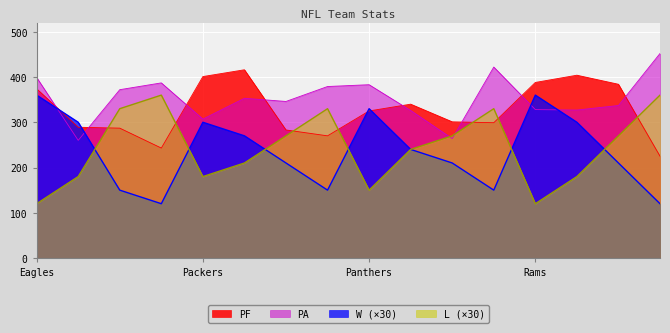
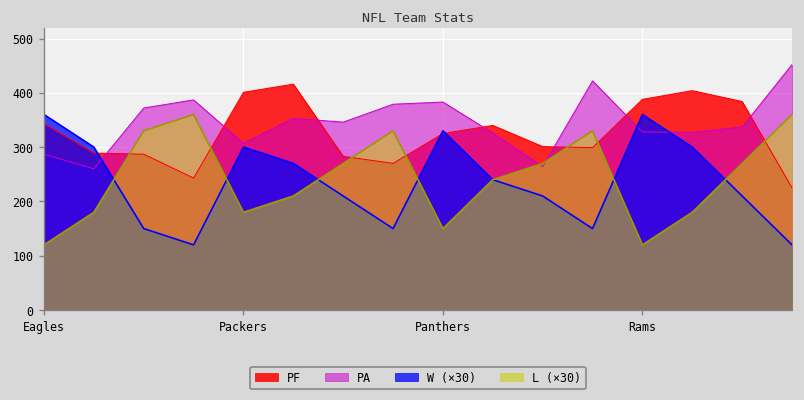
  {
    "PF": {
-     "Eagles": 370,
+     "Eagles": 340,
      "Packers": 400,
      "Rams": 390
    },
    "PA": {
-     "Eagles": 400,
+     "Eagles": 290,
      "Packers": 310,
      "Panthers": 380,
      "Rams": 330
    },
    "W (×30)": {
      "Eagles": 360,
      "Packers": 300,
      "Rams": 360
    },
    "L (×30)": {
      "Eagles": 120,
      "Packers": 180,
      "Panthers": 150,
      "Rams": 120
    }
  }
